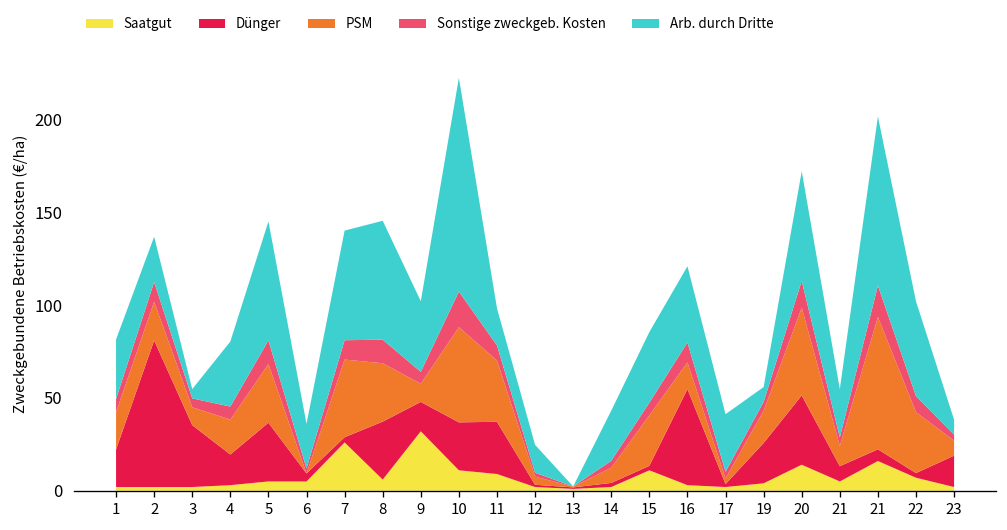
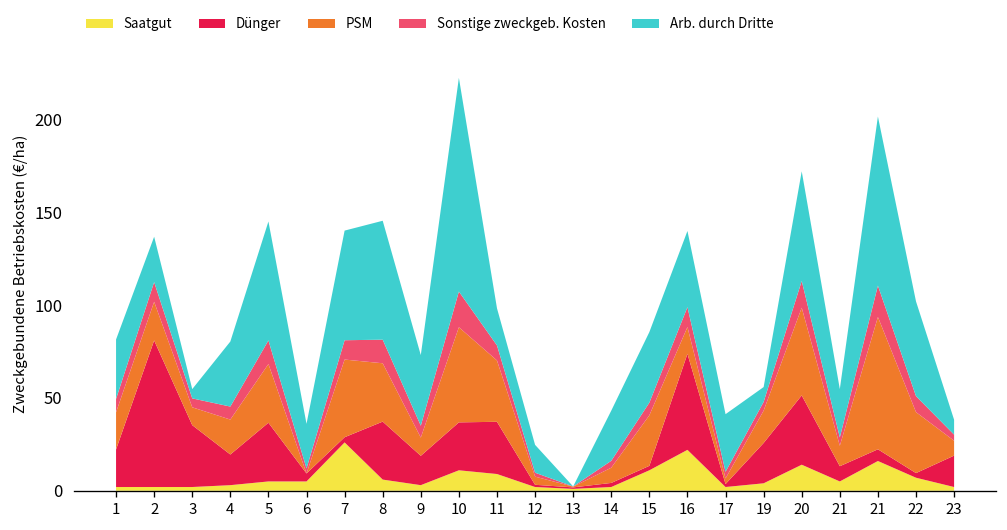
  {
    "Saatgut": {
-     "9": 32,
-     "16": 3
+     "9": 3,
+     "16": 22
    },
    "Arb. durch Dritte": {
      "1": 32,
      "2": 24,
      "3": 5,
      "4": 35,
      "5": 64,
      "6": 24,
      "7": 59,
      "8": 64,
      "9": 38,
      "10": 115,
      "11": 20,
      "12": 15,
      "14": 27,
      "15": 38,
      "16": 41,
      "17": 31,
      "19": 8,
      "20": 59,
      "22": 51,
      "23": 8
    }
  }
